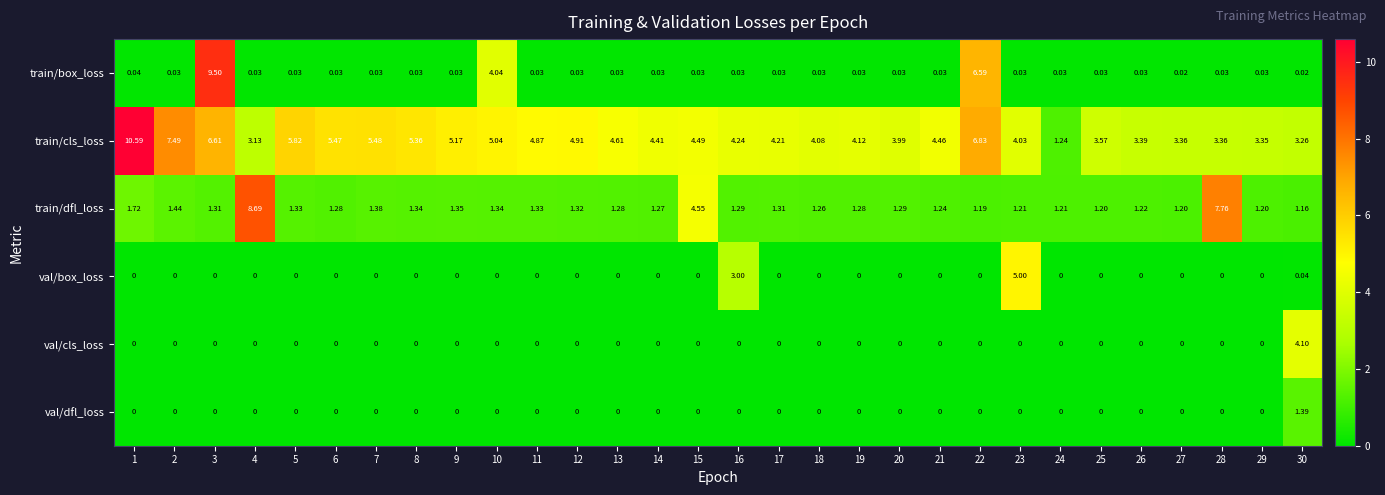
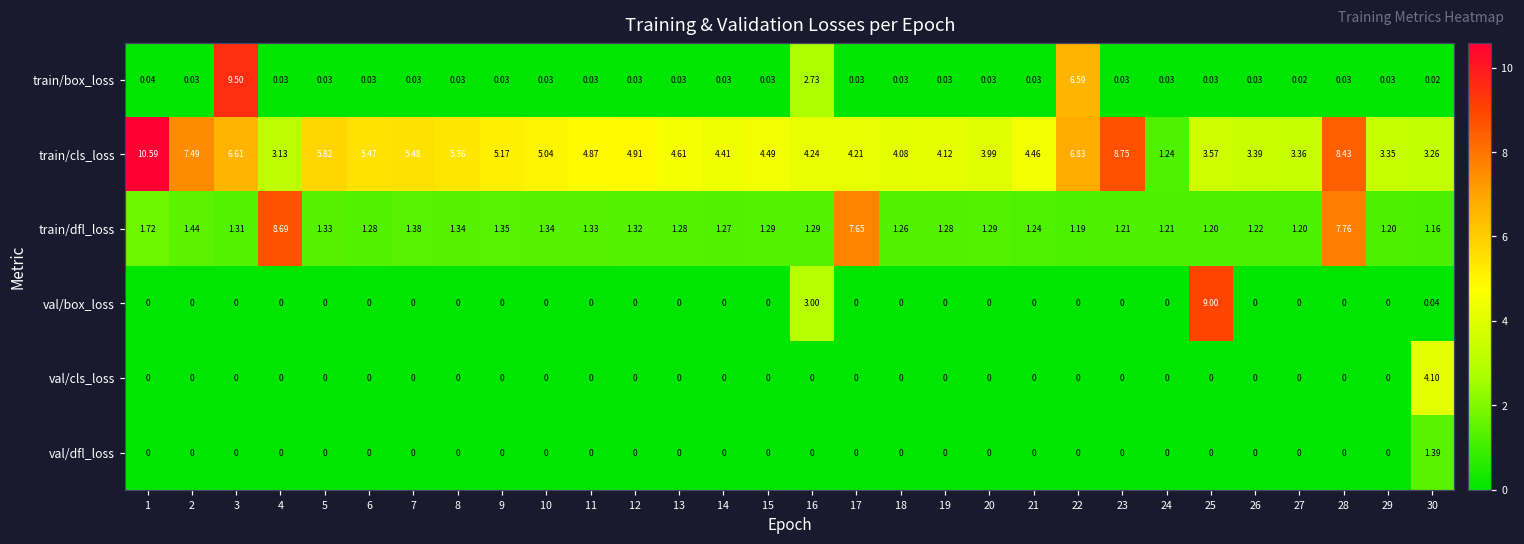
  {
    "train/box_loss": {
      "1": 0.04,
      "2": 0.03,
      "3": 9.50,
      "4": 0.03,
      "5": 0.03,
      "6": 0.03,
      "7": 0.03,
      "8": 0.03,
      "9": 0.03,
-     "10": 4.04,
+     "10": 0.03,
      "11": 0.03,
      "12": 0.03,
      "13": 0.03,
      "14": 0.03,
      "15": 0.03,
-     "16": 0.03,
+     "16": 2.73,
      "17": 0.03,
      "18": 0.03,
      "19": 0.03,
      "20": 0.03,
      "21": 0.03,
      "22": 6.59,
      "23": 0.03,
      "24": 0.03,
      "25": 0.03,
      "26": 0.03,
      "27": 0.02,
      "28": 0.03,
      "29": 0.03,
      "30": 0.02
    },
    "train/cls_loss": {
      "1": 10.59,
      "2": 7.49,
      "3": 6.61,
      "4": 3.13,
      "5": 5.82,
      "6": 5.47,
      "7": 5.48,
      "8": 5.36,
      "9": 5.17,
      "10": 5.04,
      "11": 4.87,
      "12": 4.91,
      "13": 4.61,
      "14": 4.41,
      "15": 4.49,
      "16": 4.24,
      "17": 4.21,
      "18": 4.08,
      "19": 4.12,
      "20": 3.99,
      "21": 4.46,
      "22": 6.83,
-     "23": 4.03,
+     "23": 8.75,
      "24": 1.24,
      "25": 3.57,
      "26": 3.39,
      "27": 3.36,
-     "28": 3.36,
+     "28": 8.43,
      "29": 3.35,
      "30": 3.26
    },
    "train/dfl_loss": {
      "1": 1.72,
      "2": 1.44,
      "3": 1.31,
      "4": 8.69,
      "5": 1.33,
      "6": 1.28,
      "7": 1.38,
      "8": 1.34,
      "9": 1.35,
      "10": 1.34,
      "11": 1.33,
      "12": 1.32,
      "13": 1.28,
      "14": 1.27,
-     "15": 4.55,
+     "15": 1.29,
      "16": 1.29,
-     "17": 1.31,
+     "17": 7.65,
      "18": 1.26,
      "19": 1.28,
      "20": 1.29,
      "21": 1.24,
      "22": 1.19,
      "23": 1.21,
      "24": 1.21,
      "25": 1.20,
      "26": 1.22,
      "27": 1.20,
      "28": 7.76,
      "29": 1.20,
      "30": 1.16
    },
    "val/box_loss": {
      "1": 0,
      "2": 0,
      "3": 0,
      "4": 0,
      "5": 0,
      "6": 0,
      "7": 0,
      "8": 0,
      "9": 0,
      "10": 0,
      "11": 0,
      "12": 0,
      "13": 0,
      "14": 0,
      "15": 0,
      "16": 3.00,
      "17": 0,
      "18": 0,
      "19": 0,
      "20": 0,
      "21": 0,
      "22": 0,
-     "23": 5.00,
+     "23": 0,
      "24": 0,
-     "25": 0,
+     "25": 9.00,
      "26": 0,
      "27": 0,
      "28": 0,
      "29": 0,
      "30": 0.04
    },
    "val/cls_loss": {
      "1": 0,
      "2": 0,
      "3": 0,
      "4": 0,
      "5": 0,
      "6": 0,
      "7": 0,
      "8": 0,
      "9": 0,
      "10": 0,
      "11": 0,
      "12": 0,
      "13": 0,
      "14": 0,
      "15": 0,
      "16": 0,
      "17": 0,
      "18": 0,
      "19": 0,
      "20": 0,
      "21": 0,
      "22": 0,
      "23": 0,
      "24": 0,
      "25": 0,
      "26": 0,
      "27": 0,
      "28": 0,
      "29": 0,
      "30": 4.10
    },
    "val/dfl_loss": {
      "1": 0,
      "2": 0,
      "3": 0,
      "4": 0,
      "5": 0,
      "6": 0,
      "7": 0,
      "8": 0,
      "9": 0,
      "10": 0,
      "11": 0,
      "12": 0,
      "13": 0,
      "14": 0,
      "15": 0,
      "16": 0,
      "17": 0,
      "18": 0,
      "19": 0,
      "20": 0,
      "21": 0,
      "22": 0,
      "23": 0,
      "24": 0,
      "25": 0,
      "26": 0,
      "27": 0,
      "28": 0,
      "29": 0,
      "30": 1.39
    }
  }
